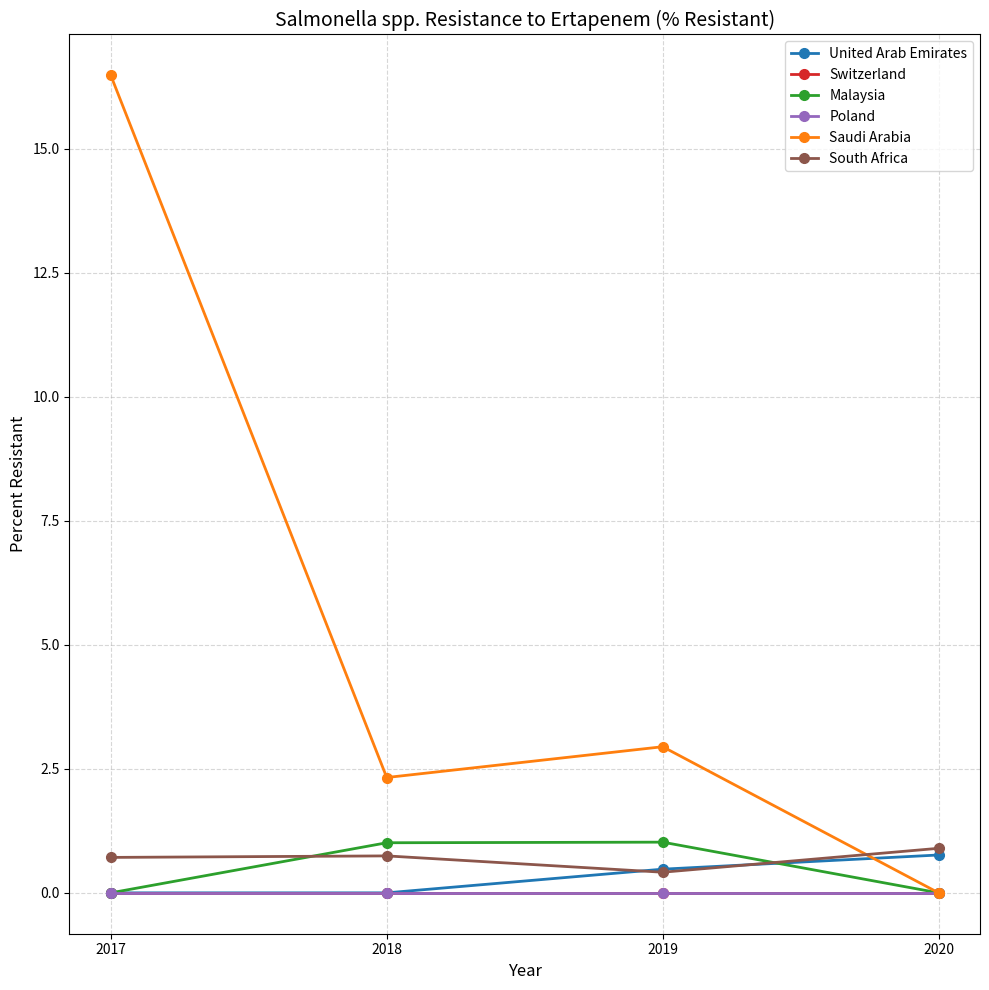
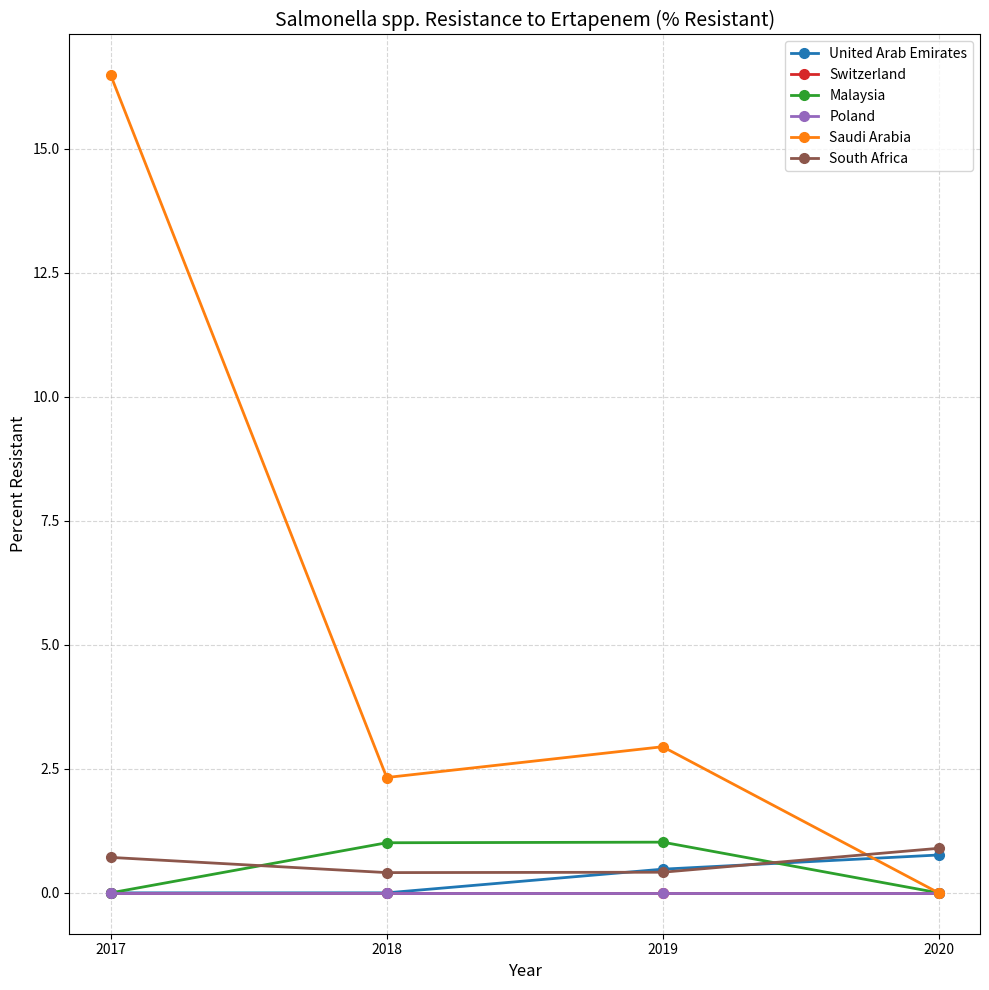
  {
    "United Arab Emirates": {
      "2019": 0.5,
      "2020": 0.8
    },
    "Poland": {
      "2019": 0.0
    },
    "Malaysia": {
      "2018": 1.0,
      "2019": 1.0
    },
    "Saudi Arabia": {
      "2017": 16.5,
      "2018": 2.3,
      "2019": 2.9
    },
    "South Africa": {
      "2017": 0.7,
-     "2018": 0.7,
+     "2018": 0.4,
      "2019": 0.4,
      "2020": 0.9
    }
  }
